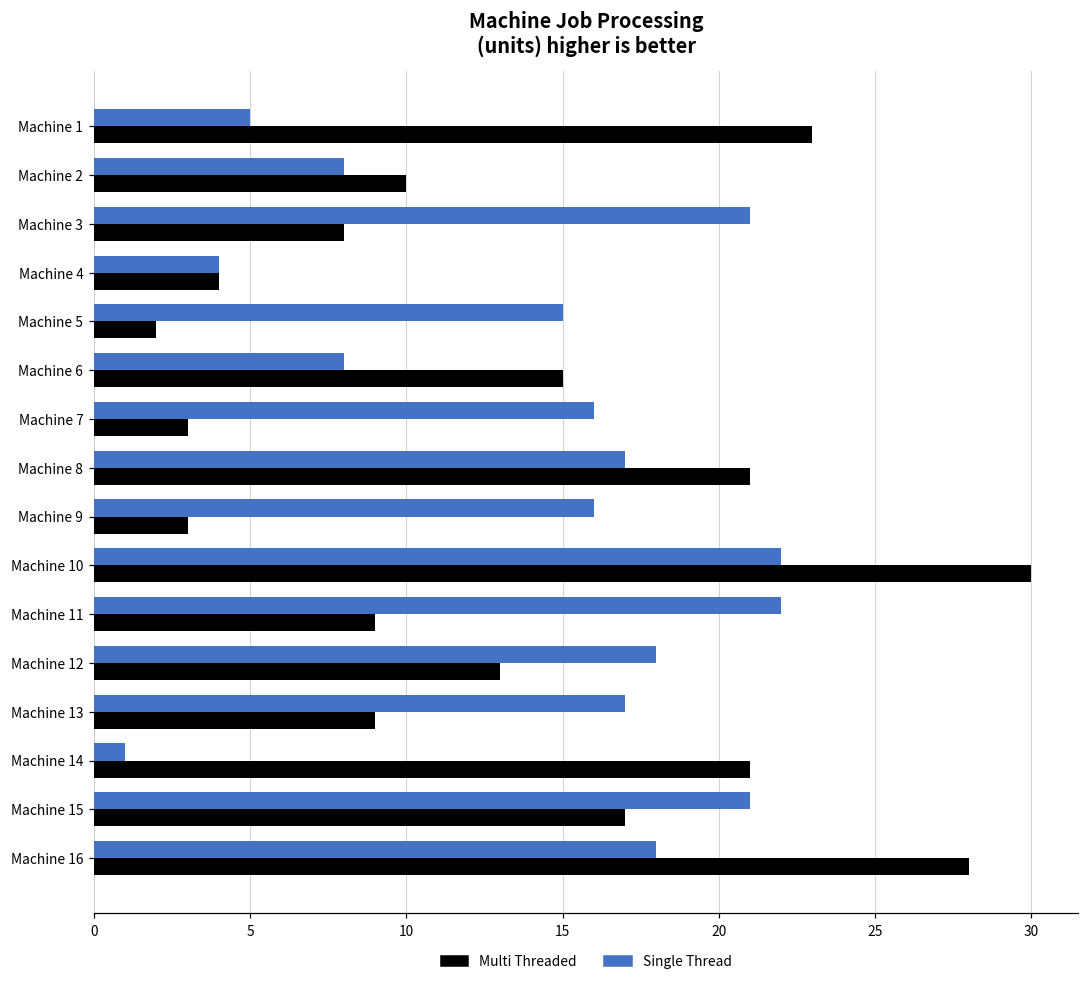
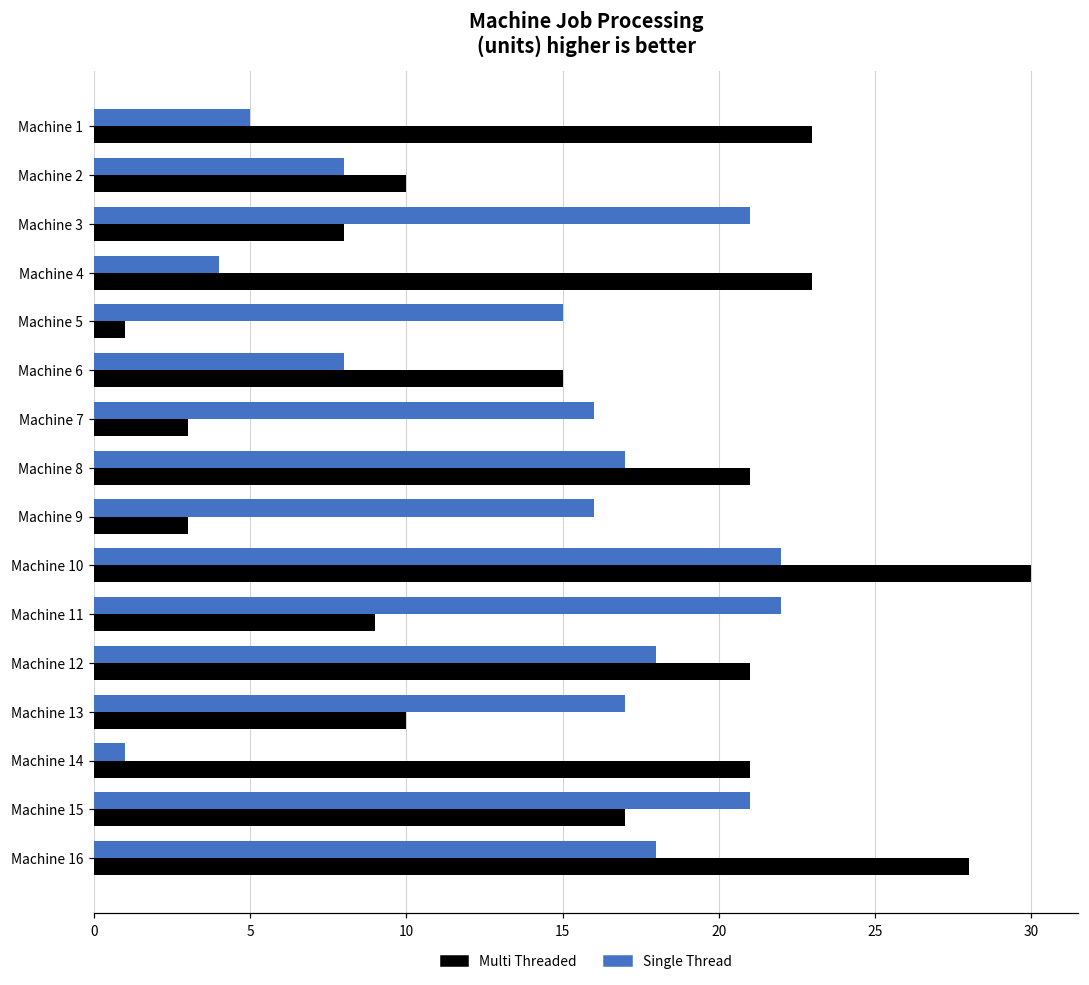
  {
    "Multi Threaded": {
      "Machine 1": 23,
      "Machine 2": 10,
      "Machine 3": 8,
-     "Machine 4": 4,
-     "Machine 5": 2,
+     "Machine 4": 23,
+     "Machine 5": 1,
      "Machine 6": 15,
      "Machine 7": 3,
      "Machine 8": 21,
      "Machine 9": 3,
      "Machine 10": 30,
      "Machine 11": 9,
-     "Machine 12": 13,
-     "Machine 13": 9,
+     "Machine 12": 21,
+     "Machine 13": 10,
      "Machine 14": 21,
      "Machine 15": 17,
      "Machine 16": 28
    },
    "Single Thread": {
      "Machine 1": 5,
      "Machine 2": 8,
      "Machine 3": 21,
      "Machine 4": 4,
      "Machine 5": 15,
      "Machine 6": 8,
      "Machine 7": 16,
      "Machine 8": 17,
      "Machine 9": 16,
      "Machine 10": 22,
      "Machine 11": 22,
      "Machine 12": 18,
      "Machine 13": 17,
      "Machine 14": 1,
      "Machine 15": 21,
      "Machine 16": 18
    }
  }
